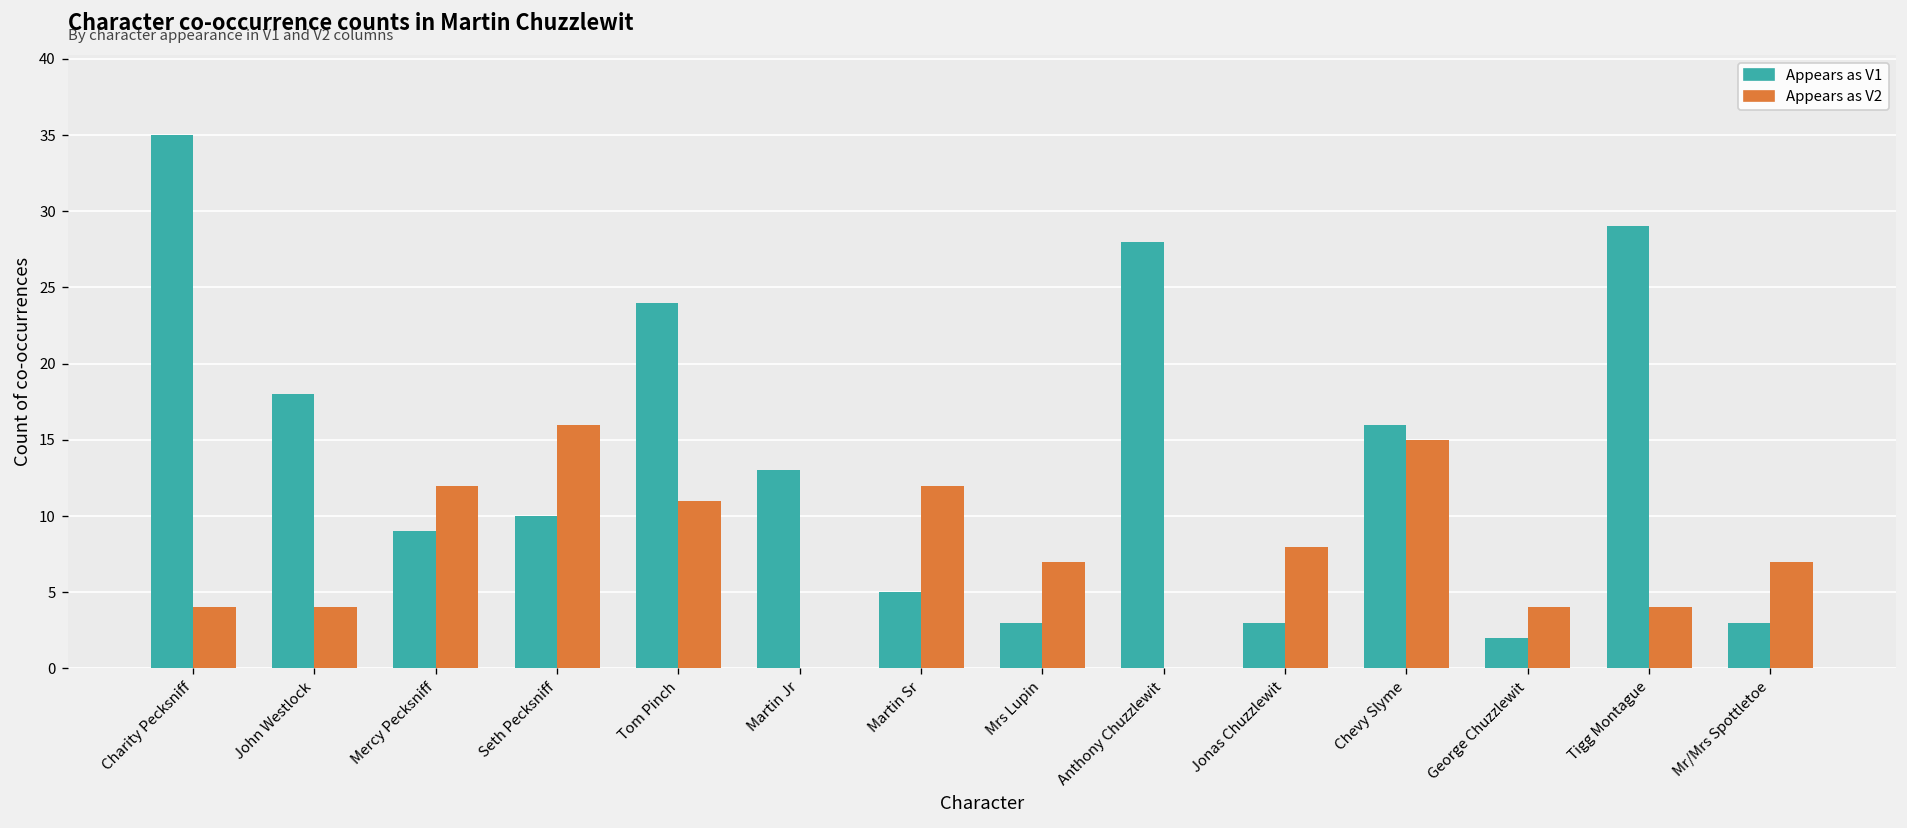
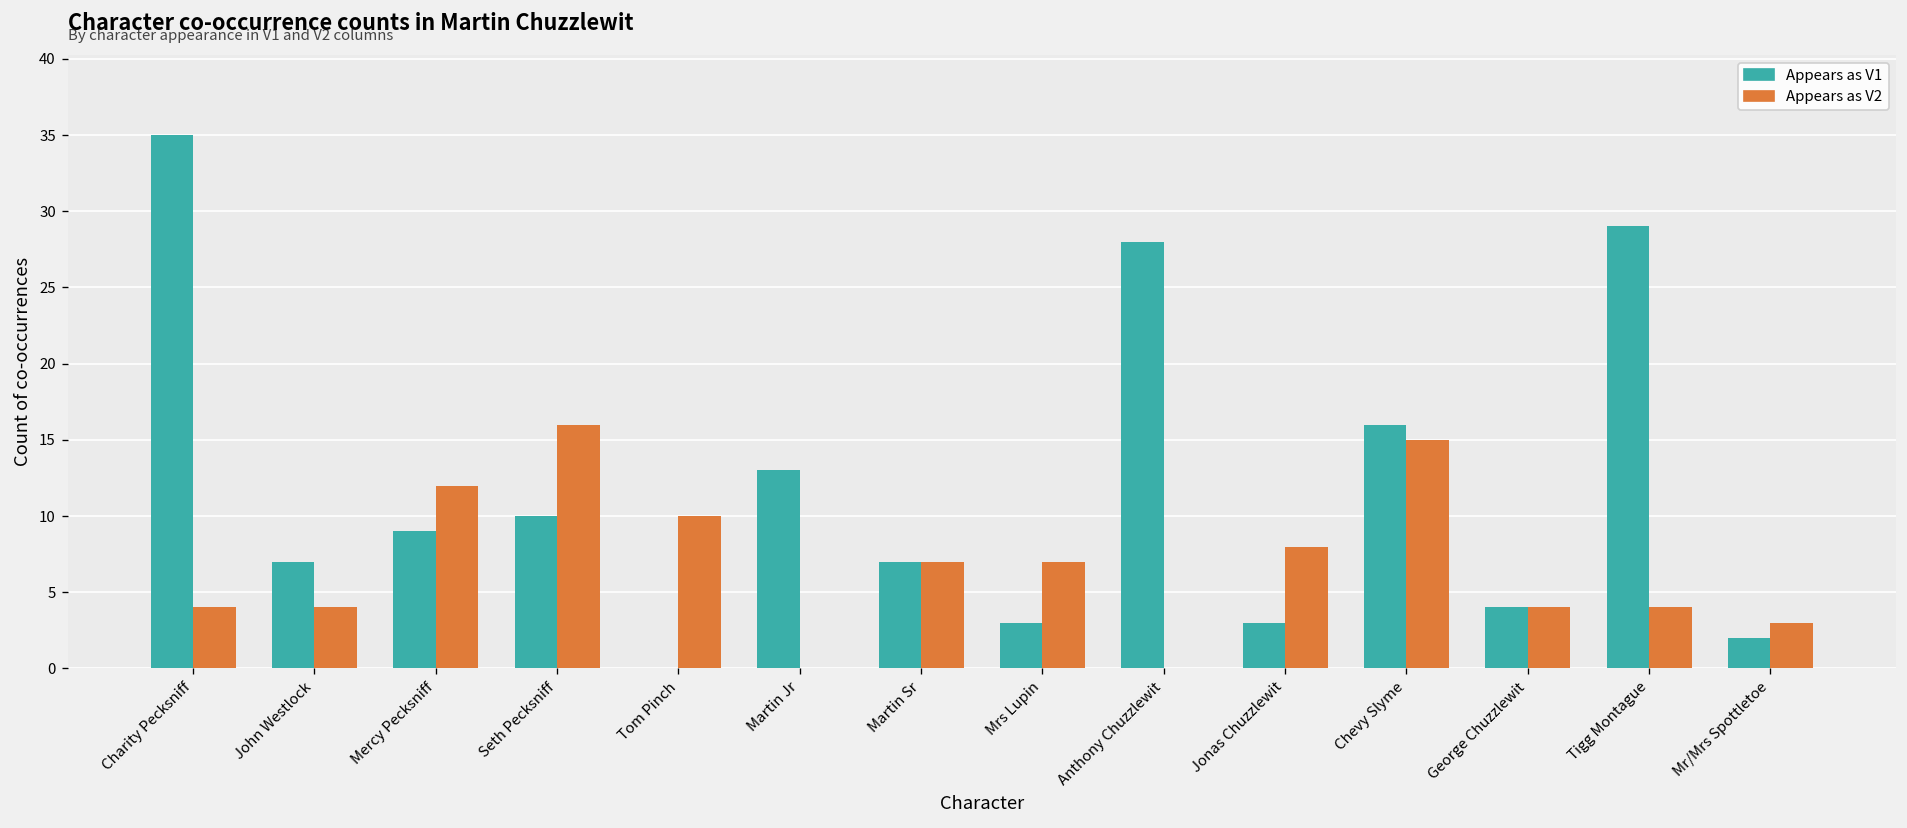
  {
    "Appears as V1": {
      "Charity Pecksniff": 35,
-     "John Westlock": 18,
+     "John Westlock": 7,
      "Mercy Pecksniff": 9,
      "Seth Pecksniff": 10,
-     "Tom Pinch": 24,
+     "Tom Pinch": 0,
      "Martin Jr": 13,
-     "Martin Sr": 5,
+     "Martin Sr": 7,
      "Mrs Lupin": 3,
      "Anthony Chuzzlewit": 28,
      "Jonas Chuzzlewit": 3,
      "Chevy Slyme": 16,
-     "George Chuzzlewit": 2,
+     "George Chuzzlewit": 4,
      "Tigg Montague": 29,
-     "Mr/Mrs Spottletoe": 3
+     "Mr/Mrs Spottletoe": 2
    },
    "Appears as V2": {
      "Charity Pecksniff": 4,
      "John Westlock": 4,
      "Mercy Pecksniff": 12,
      "Seth Pecksniff": 16,
-     "Tom Pinch": 11,
+     "Tom Pinch": 10,
      "Martin Jr": 0,
-     "Martin Sr": 12,
+     "Martin Sr": 7,
      "Mrs Lupin": 7,
      "Anthony Chuzzlewit": 0,
      "Jonas Chuzzlewit": 8,
      "Chevy Slyme": 15,
      "George Chuzzlewit": 4,
      "Tigg Montague": 4,
-     "Mr/Mrs Spottletoe": 7
+     "Mr/Mrs Spottletoe": 3
    }
  }
